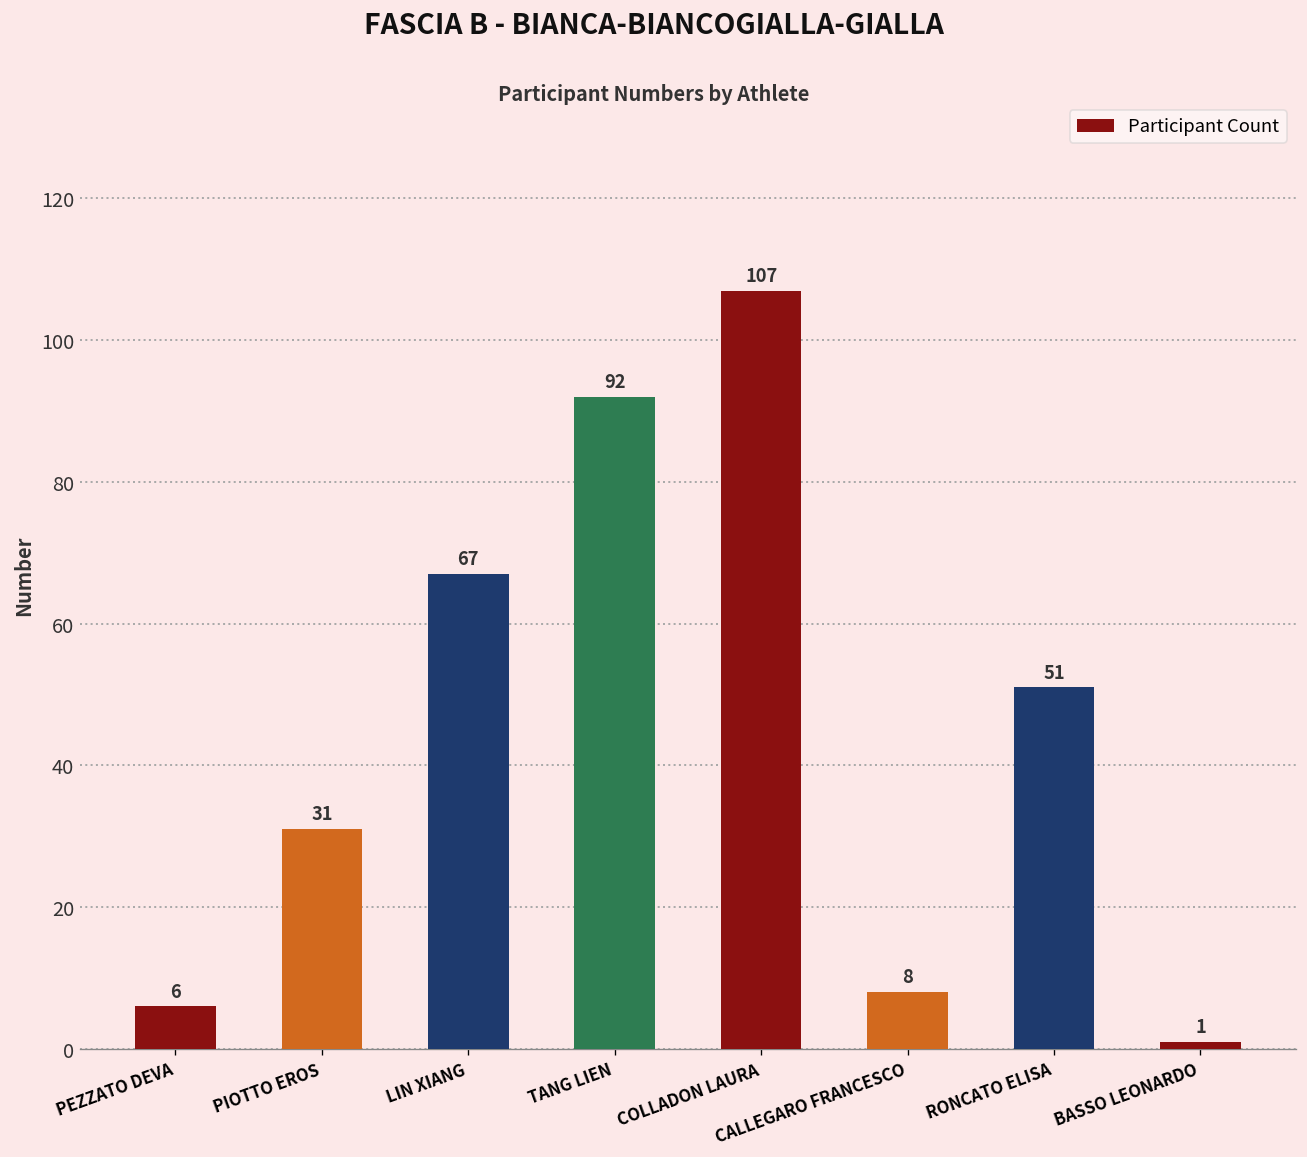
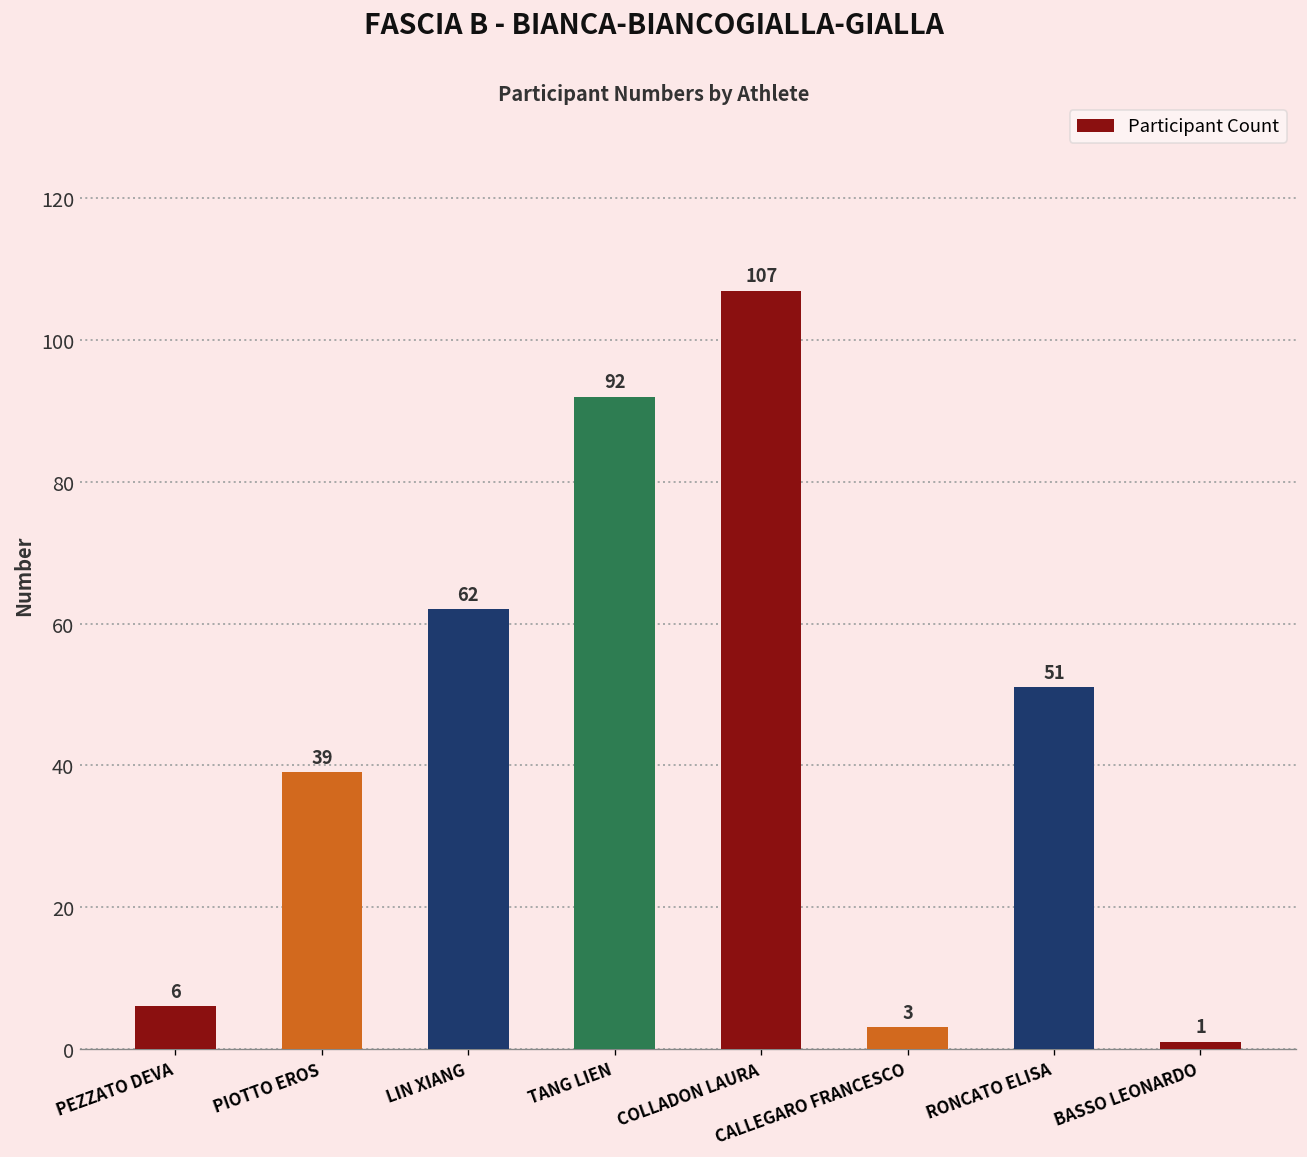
  {
    "PEZZATO DEVA": 6,
-   "PIOTTO EROS": 31,
-   "LIN XIANG": 67,
+   "PIOTTO EROS": 39,
+   "LIN XIANG": 62,
    "TANG LIEN": 92,
    "COLLADON LAURA": 107,
-   "CALLEGARO FRANCESCO": 8,
+   "CALLEGARO FRANCESCO": 3,
    "RONCATO ELISA": 51,
    "BASSO LEONARDO": 1
  }
